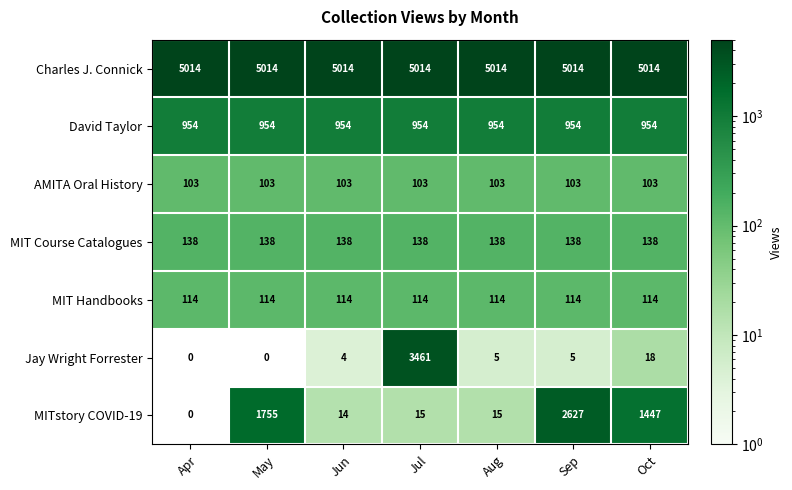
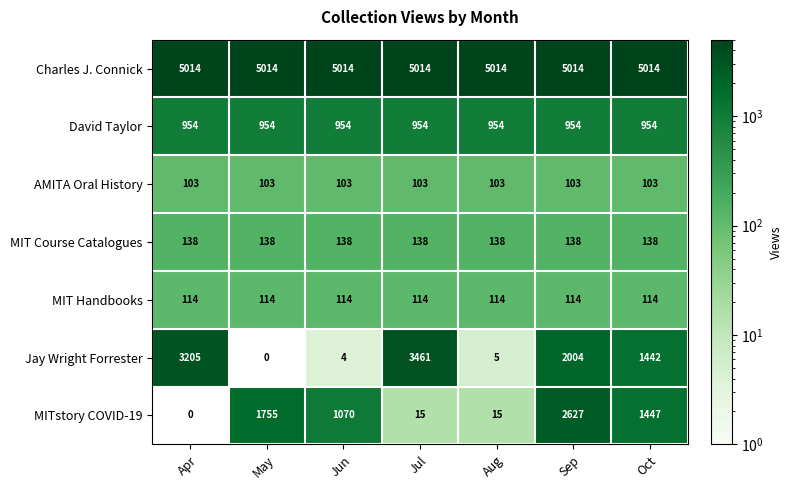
  {
    "Charles J. Connick": {
      "Apr": 5014,
      "May": 5014,
      "Jun": 5014,
      "Jul": 5014,
      "Aug": 5014,
      "Sep": 5014,
      "Oct": 5014
    },
    "David Taylor": {
      "Apr": 954,
      "May": 954,
      "Jun": 954,
      "Jul": 954,
      "Aug": 954,
      "Sep": 954,
      "Oct": 954
    },
    "AMITA Oral History": {
      "Apr": 103,
      "May": 103,
      "Jun": 103,
      "Jul": 103,
      "Aug": 103,
      "Sep": 103,
      "Oct": 103
    },
    "MIT Course Catalogues": {
      "Apr": 138,
      "May": 138,
      "Jun": 138,
      "Jul": 138,
      "Aug": 138,
      "Sep": 138,
      "Oct": 138
    },
    "MIT Handbooks": {
      "Apr": 114,
      "May": 114,
      "Jun": 114,
      "Jul": 114,
      "Aug": 114,
      "Sep": 114,
      "Oct": 114
    },
    "Jay Wright Forrester": {
-     "Apr": 0,
+     "Apr": 3205,
      "May": 0,
      "Jun": 4,
      "Jul": 3461,
      "Aug": 5,
-     "Sep": 5,
-     "Oct": 18
+     "Sep": 2004,
+     "Oct": 1442
    },
    "MITstory COVID-19": {
      "Apr": 0,
      "May": 1755,
-     "Jun": 14,
+     "Jun": 1070,
      "Jul": 15,
      "Aug": 15,
      "Sep": 2627,
      "Oct": 1447
    }
  }
